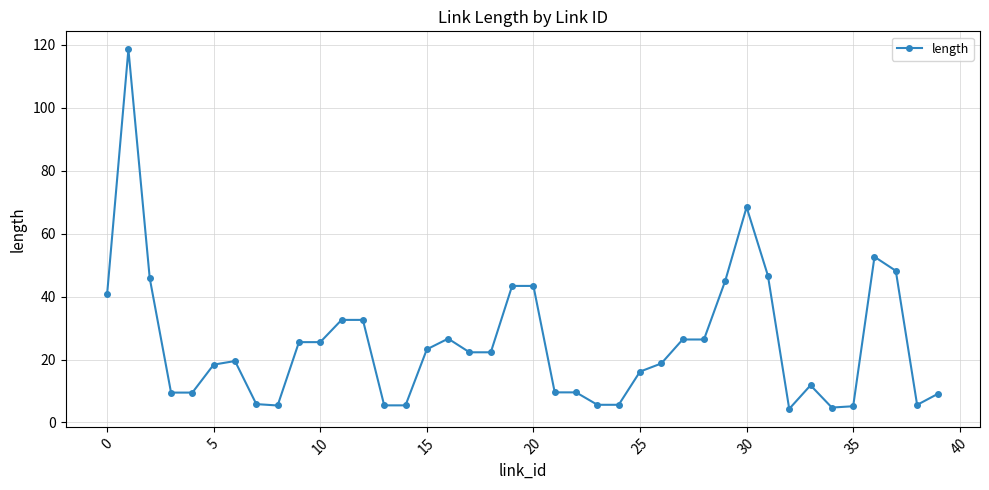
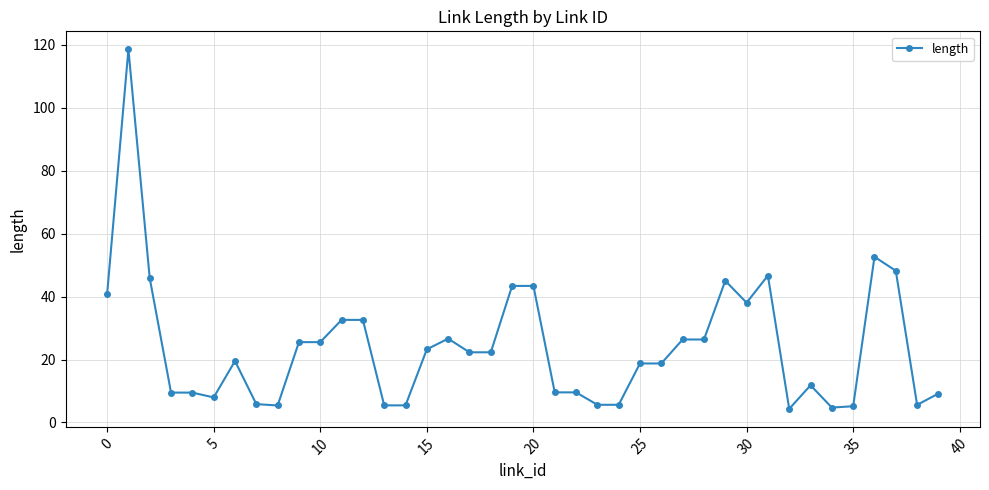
  {
    "0": 41,
-   "5": 18,
+   "5": 8,
    "10": 26,
    "15": 23,
    "20": 43,
-   "25": 16,
-   "30": 68,
+   "25": 19,
+   "30": 38,
    "35": 5
  }
